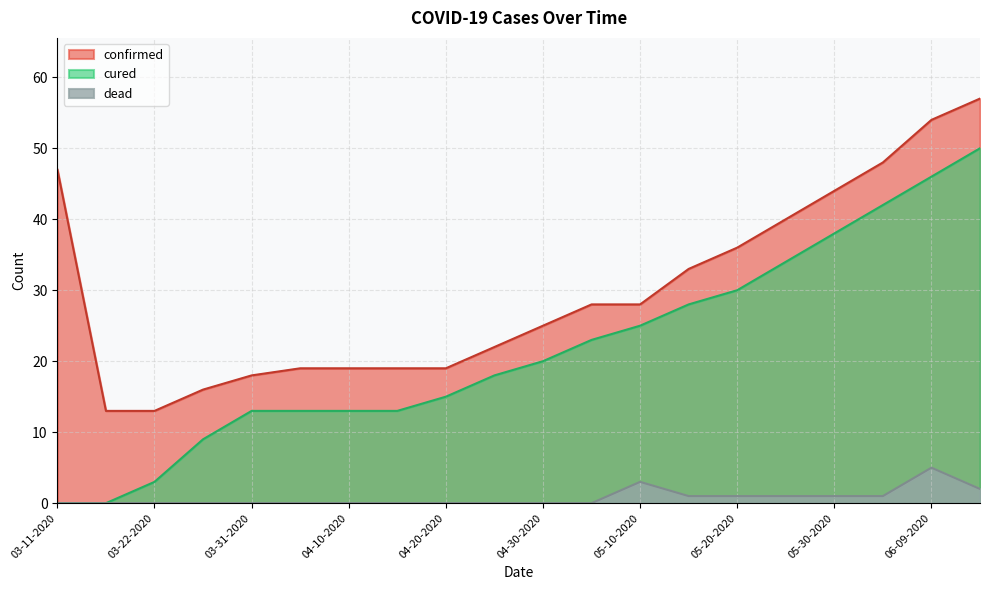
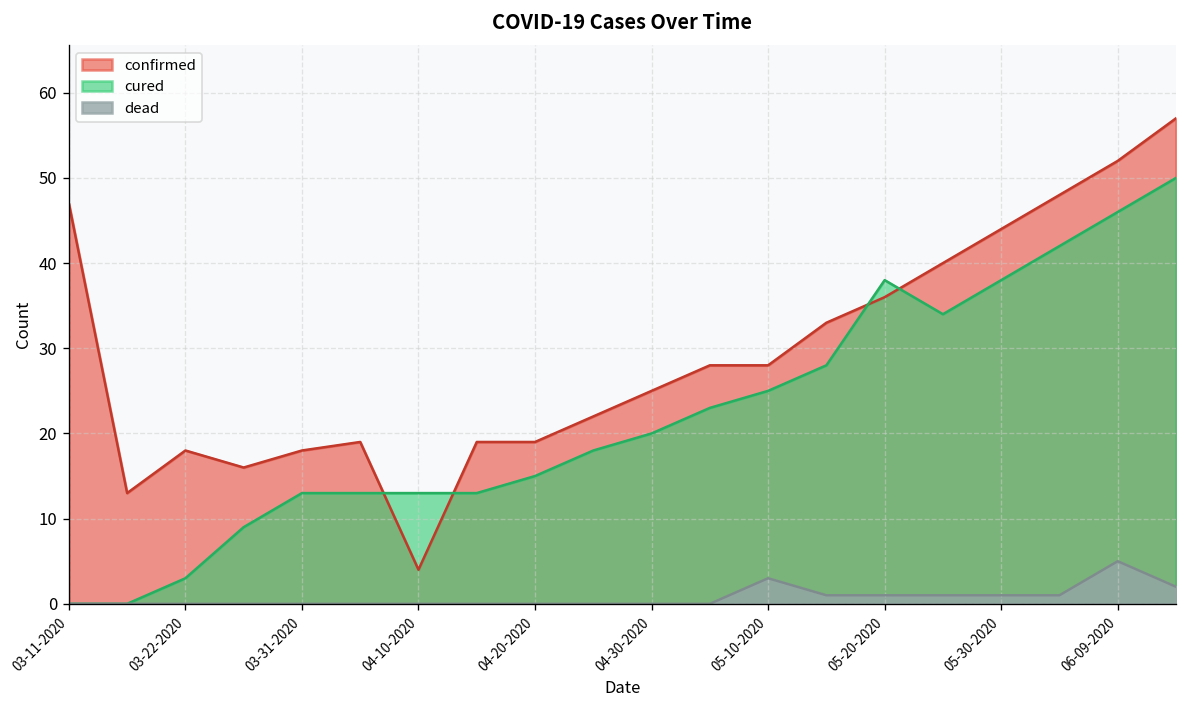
  {
    "confirmed": {
      "03-11-2020": 47,
-     "03-22-2020": 13,
+     "03-22-2020": 18,
      "03-31-2020": 18,
-     "04-10-2020": 19,
+     "04-10-2020": 4,
      "04-20-2020": 19,
      "04-30-2020": 25,
      "05-10-2020": 28,
      "05-20-2020": 36,
      "05-30-2020": 44,
-     "06-09-2020": 54
+     "06-09-2020": 52
    },
    "cured": {
      "03-22-2020": 3,
      "03-31-2020": 13,
      "04-10-2020": 13,
      "04-20-2020": 15,
      "04-30-2020": 20,
      "05-10-2020": 25,
-     "05-20-2020": 30,
+     "05-20-2020": 38,
      "05-30-2020": 38,
      "06-09-2020": 46
    },
    "dead": {
      "03-22-2020": 0,
      "03-31-2020": 0,
      "04-10-2020": 0,
      "04-20-2020": 0,
      "04-30-2020": 0,
      "05-10-2020": 3,
      "05-20-2020": 1,
      "05-30-2020": 1,
      "06-09-2020": 5
    }
  }
